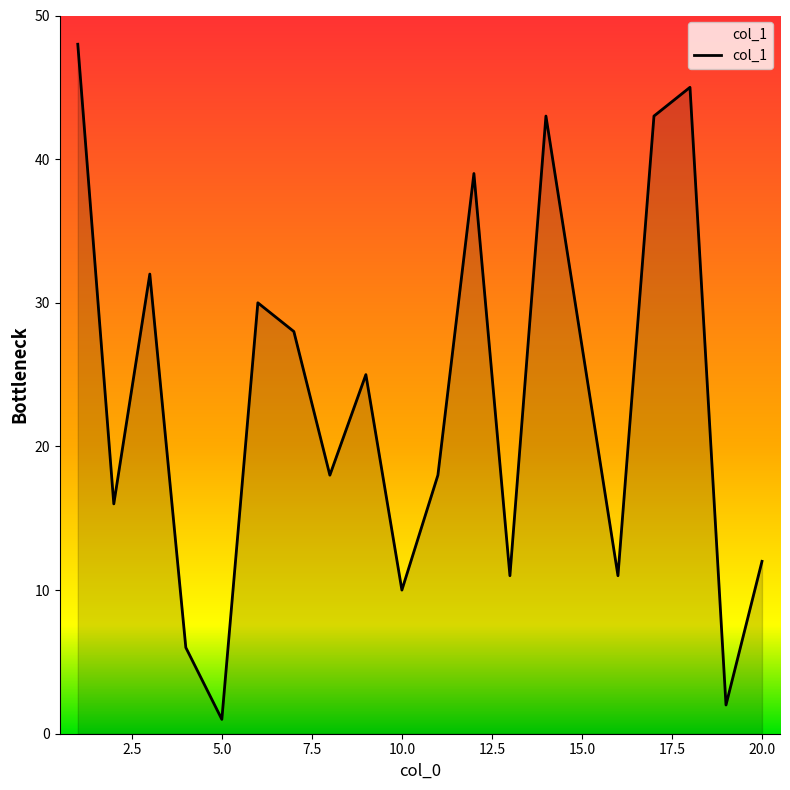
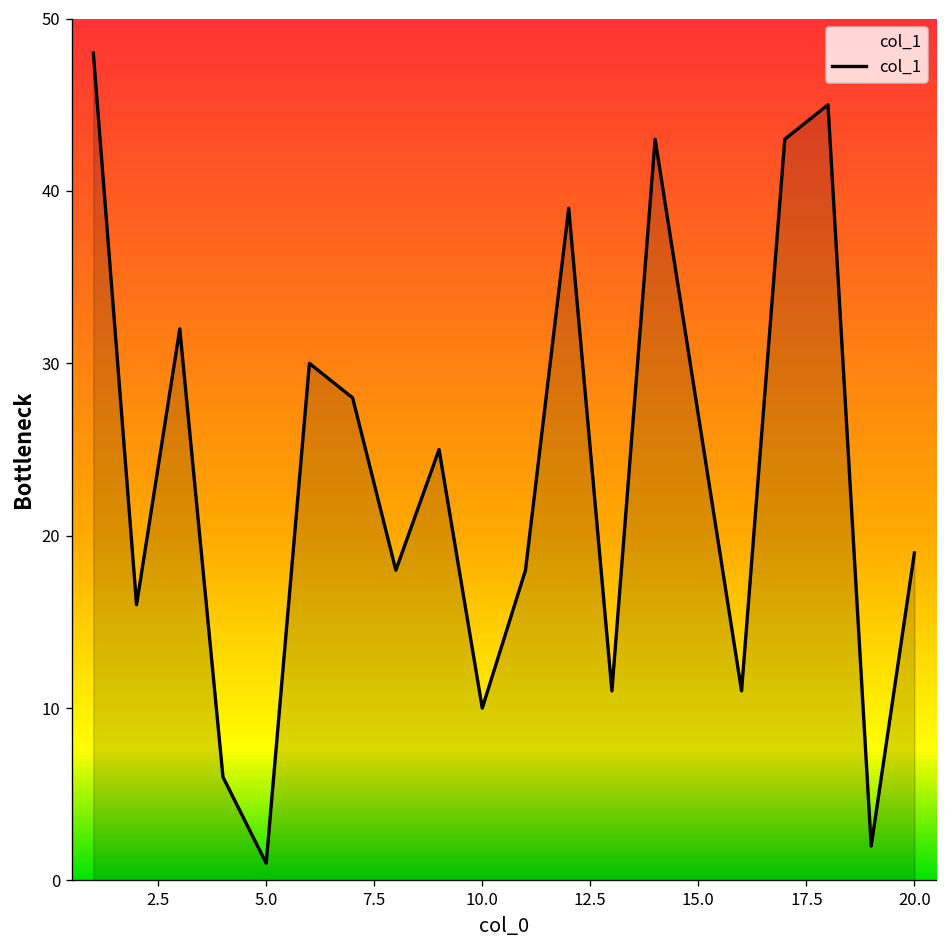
  {
    "5.0": 1,
    "10.0": 10,
    "15.0": 27,
-   "20.0": 12
+   "20.0": 19
  }
